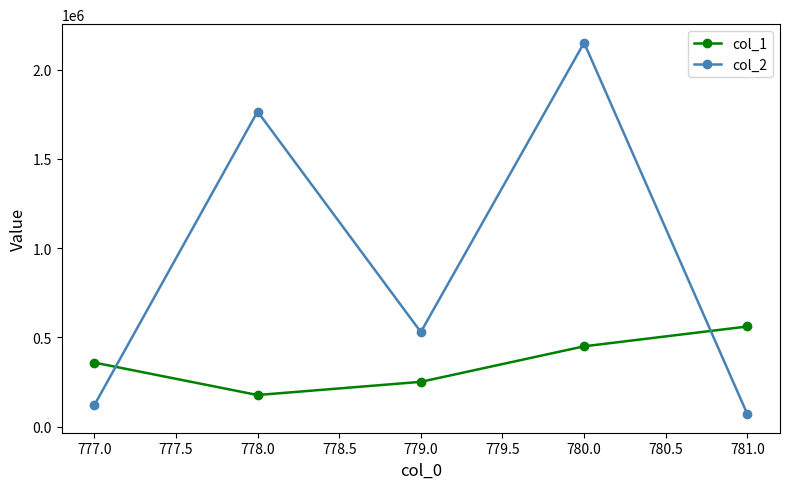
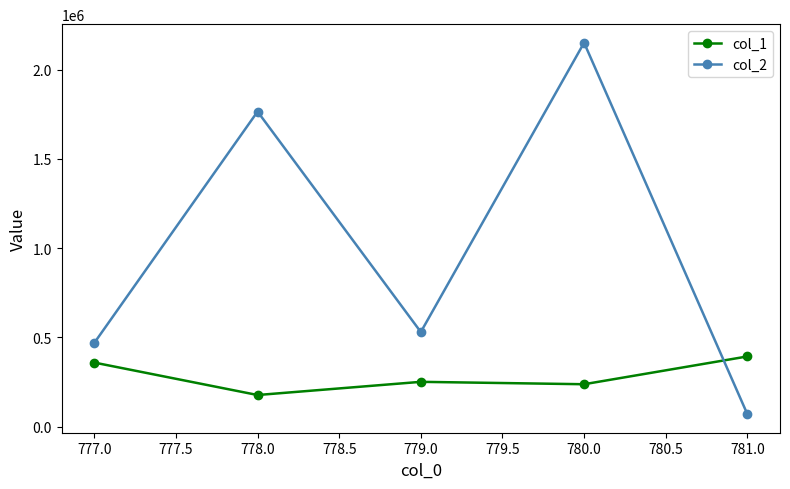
  {
    "col_1": {
      "777.0": 360000,
      "778.0": 180000,
      "779.0": 250000,
-     "780.0": 450000,
-     "781.0": 560000
+     "780.0": 240000,
+     "781.0": 390000
    },
    "col_2": {
-     "777.0": 120000,
+     "777.0": 470000,
      "778.0": 1760000,
      "779.0": 530000,
      "780.0": 2150000,
      "781.0": 70000
    }
  }
